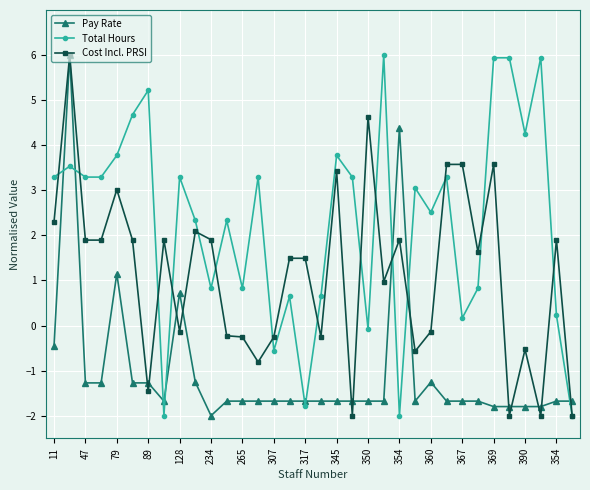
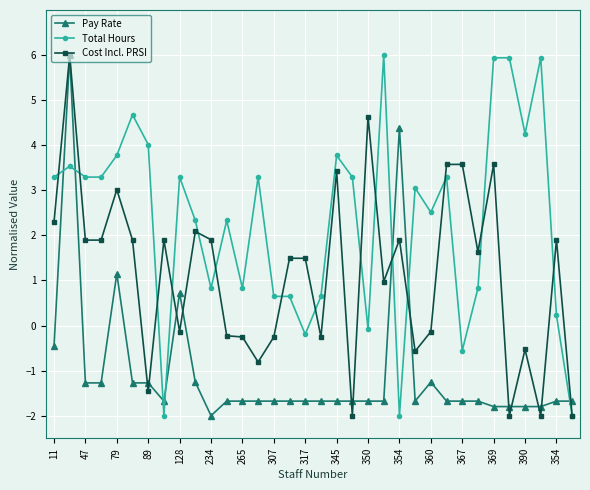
  {
    "Total Hours": {
      "47": 3.3,
      "79": 3.8,
-     "89": 5.2,
+     "89": 4.0,
      "128": 3.3,
      "234": 0.8,
      "265": 0.8,
-     "307": -0.6,
-     "317": -1.8,
+     "307": 0.6,
+     "317": -0.2,
      "345": 3.8,
      "350": -0.1,
      "360": 2.5,
-     "367": 0.2,
+     "367": -0.6,
      "369": 5.9,
      "390": 4.3
    }
  }
